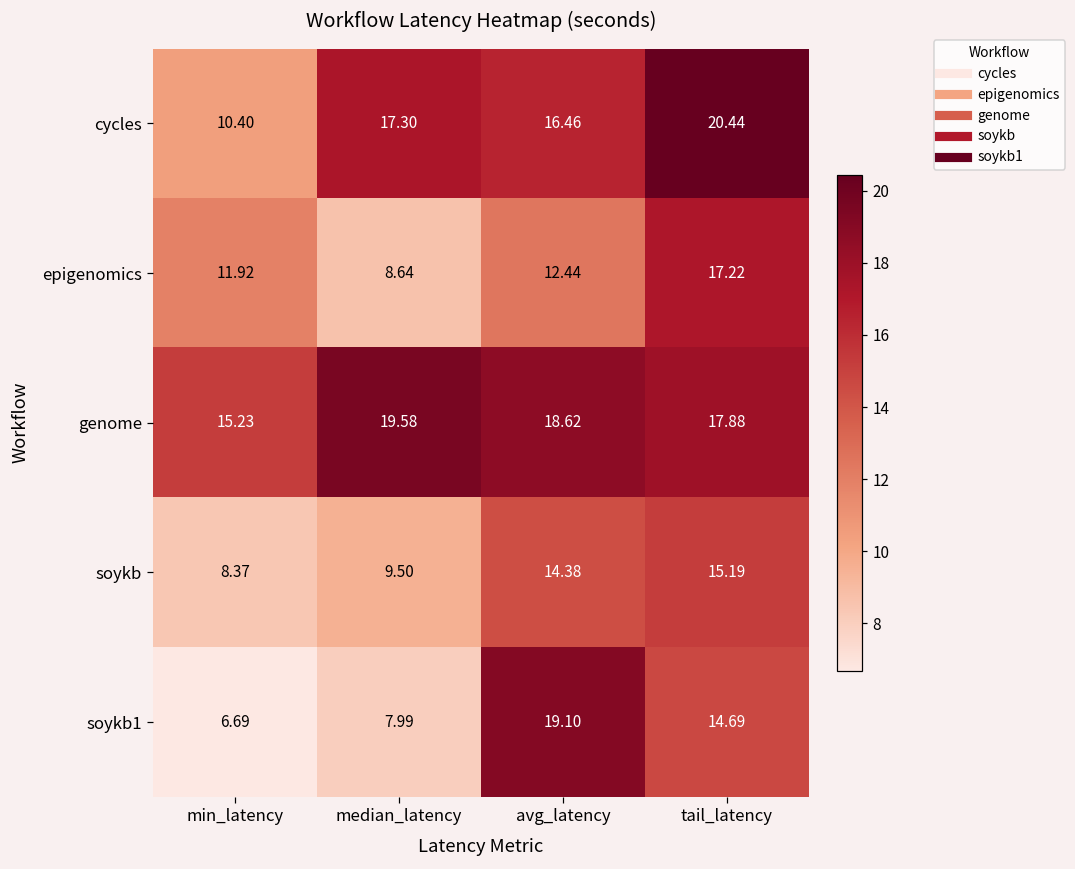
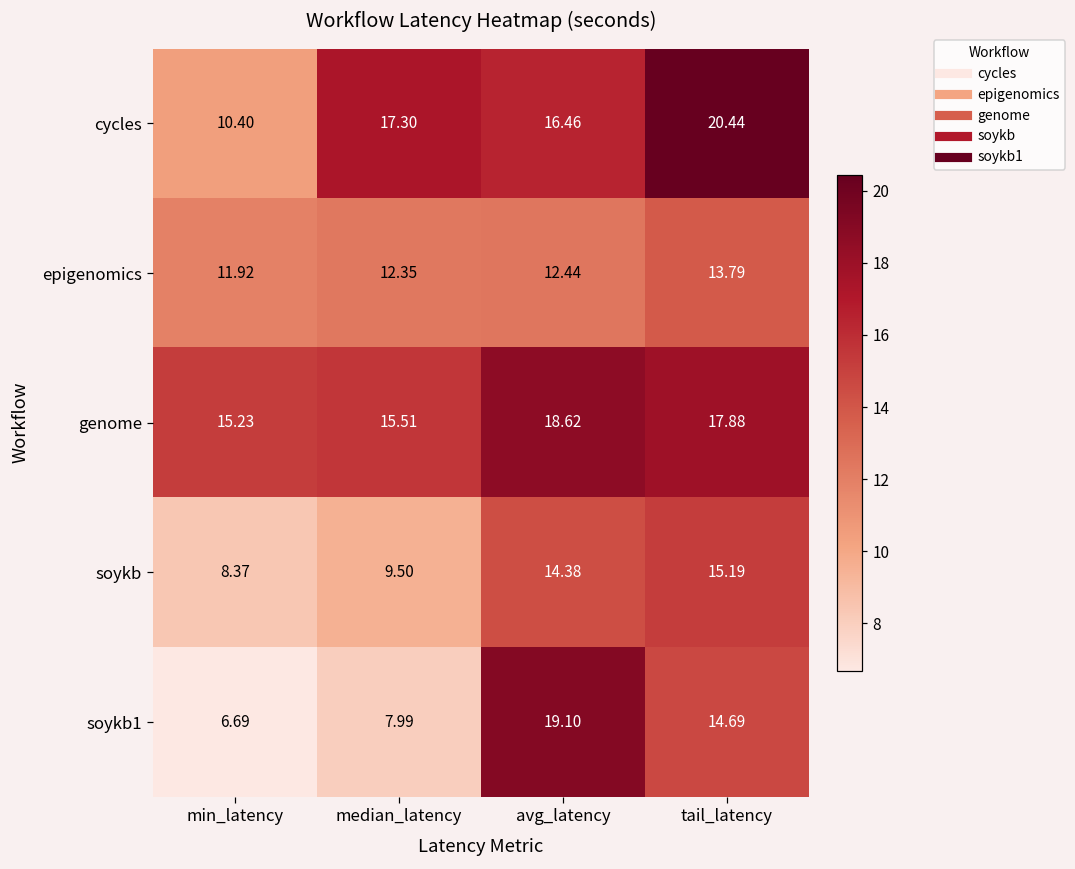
  {
    "cycles": {
      "min_latency": 10.40,
      "median_latency": 17.30,
      "avg_latency": 16.46,
      "tail_latency": 20.44
    },
    "epigenomics": {
      "min_latency": 11.92,
-     "median_latency": 8.64,
+     "median_latency": 12.35,
      "avg_latency": 12.44,
-     "tail_latency": 17.22
+     "tail_latency": 13.79
    },
    "genome": {
      "min_latency": 15.23,
-     "median_latency": 19.58,
+     "median_latency": 15.51,
      "avg_latency": 18.62,
      "tail_latency": 17.88
    },
    "soykb": {
      "min_latency": 8.37,
      "median_latency": 9.50,
      "avg_latency": 14.38,
      "tail_latency": 15.19
    },
    "soykb1": {
      "min_latency": 6.69,
      "median_latency": 7.99,
      "avg_latency": 19.10,
      "tail_latency": 14.69
    }
  }
